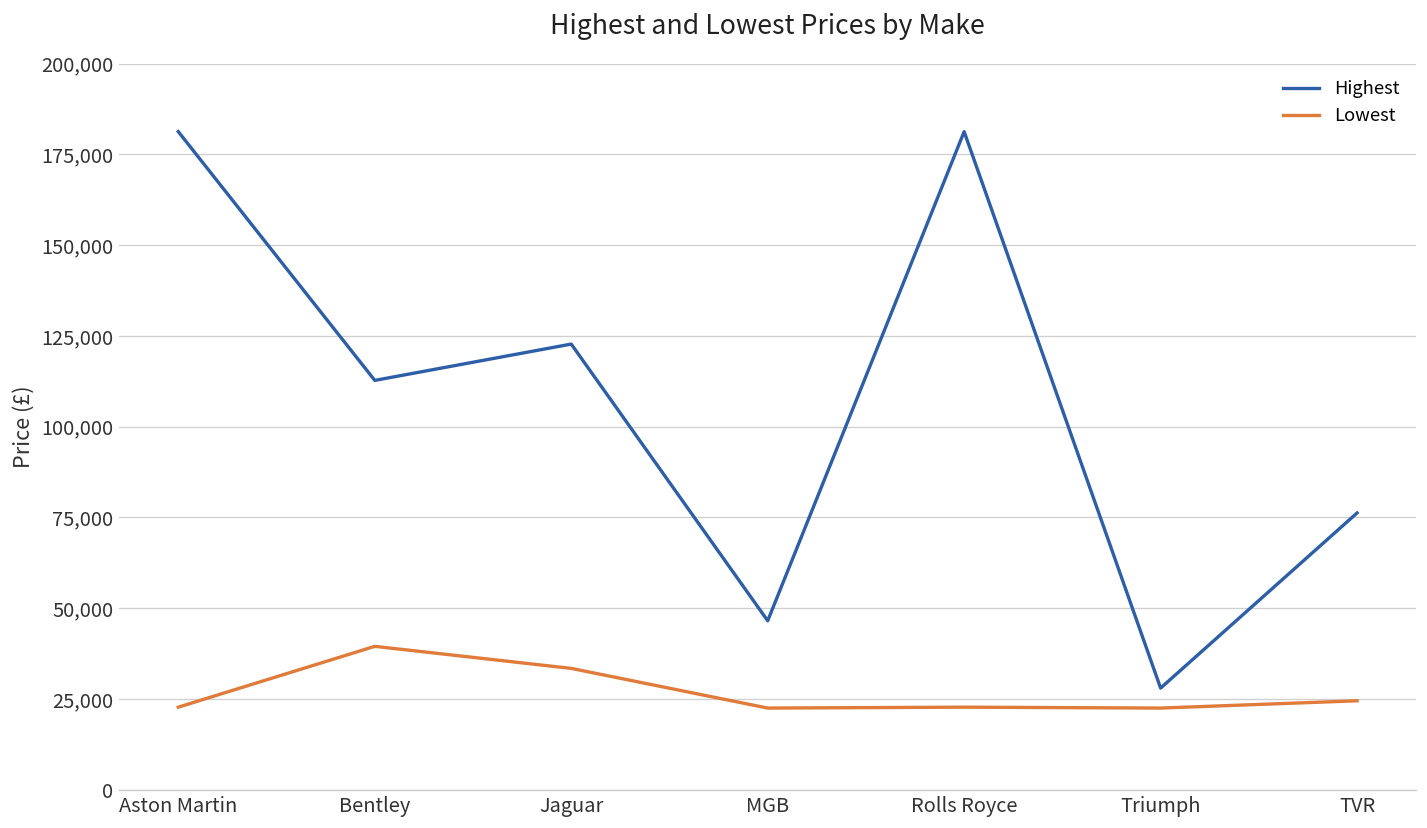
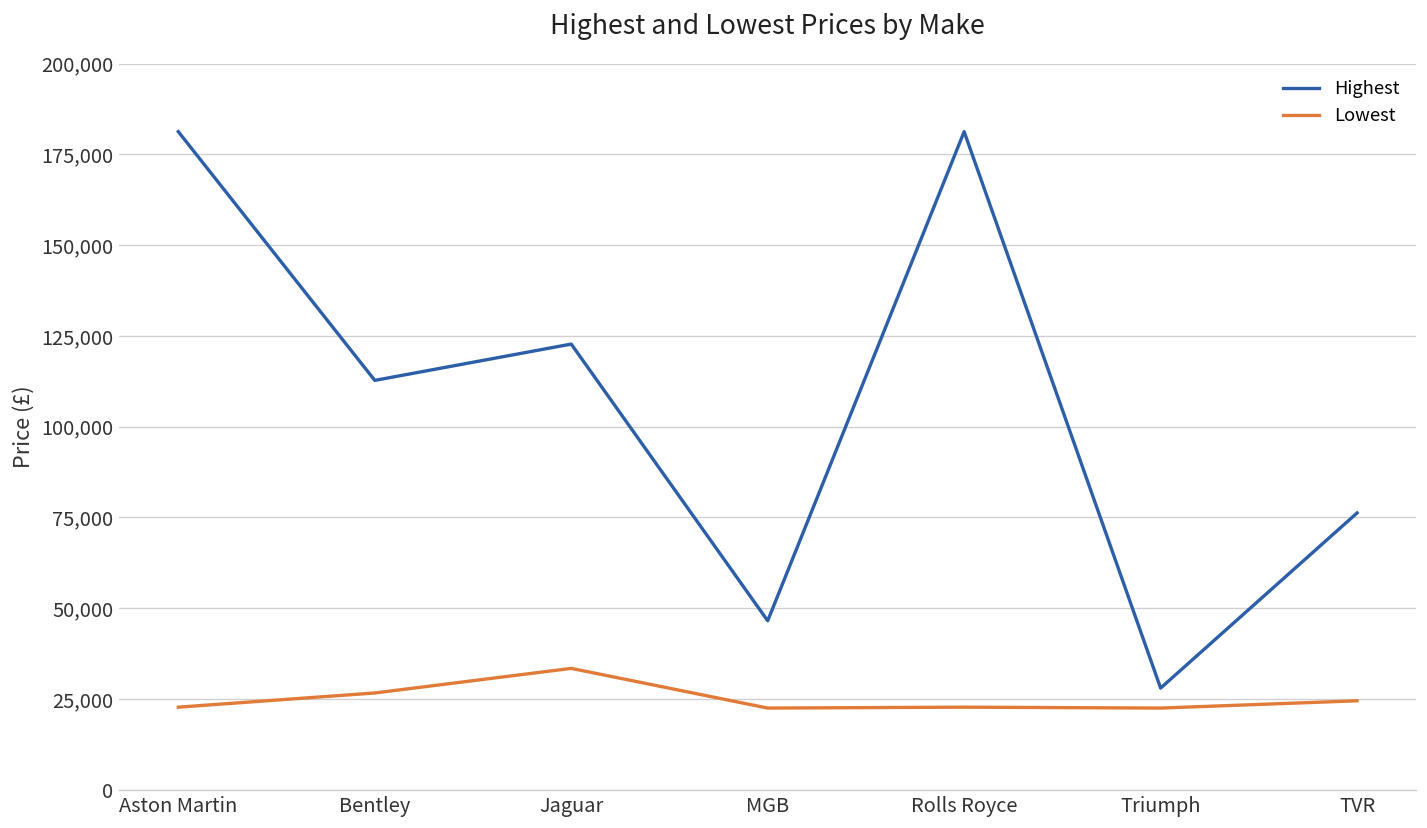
  {
    "Highest": {
      "Aston Martin": "181,000",
      "Bentley": "113,000",
      "Jaguar": "123,000",
      "MGB": "47,000",
      "Rolls Royce": "181,000",
      "Triumph": "28,000",
      "TVR": "76,000"
    },
    "Lowest": {
      "Aston Martin": "23,000",
-     "Bentley": "40,000",
+     "Bentley": "27,000",
      "Jaguar": "33,000",
      "MGB": "23,000",
      "Rolls Royce": "23,000",
      "Triumph": "23,000",
      "TVR": "25,000"
    }
  }
